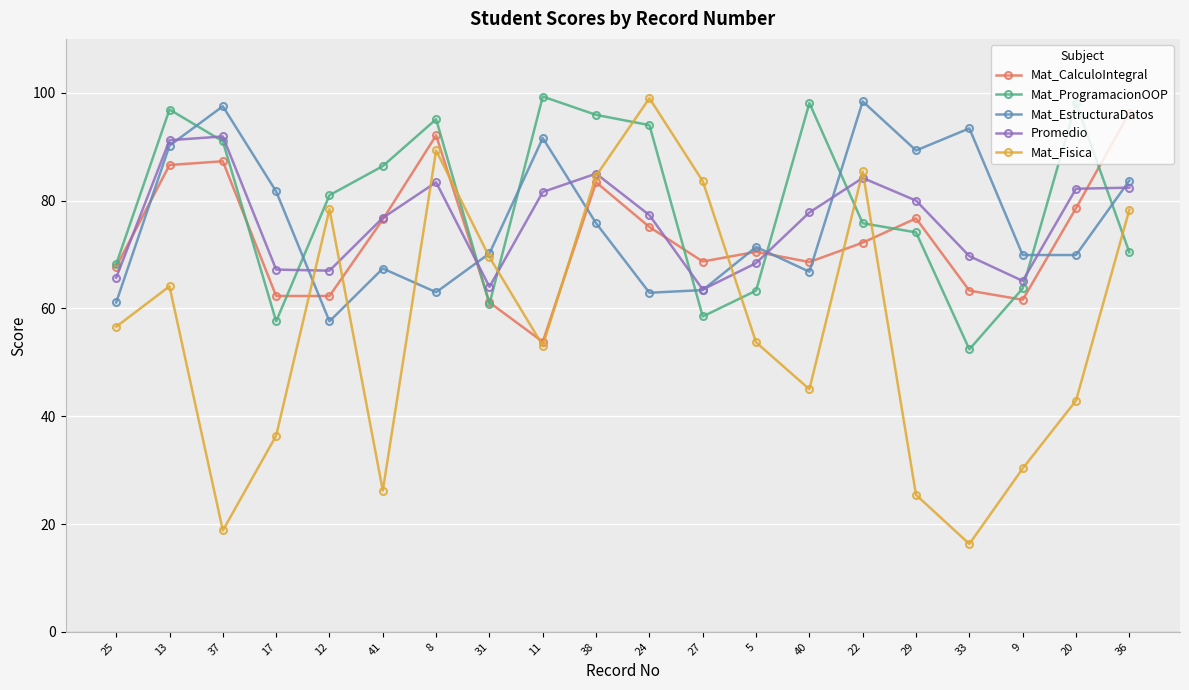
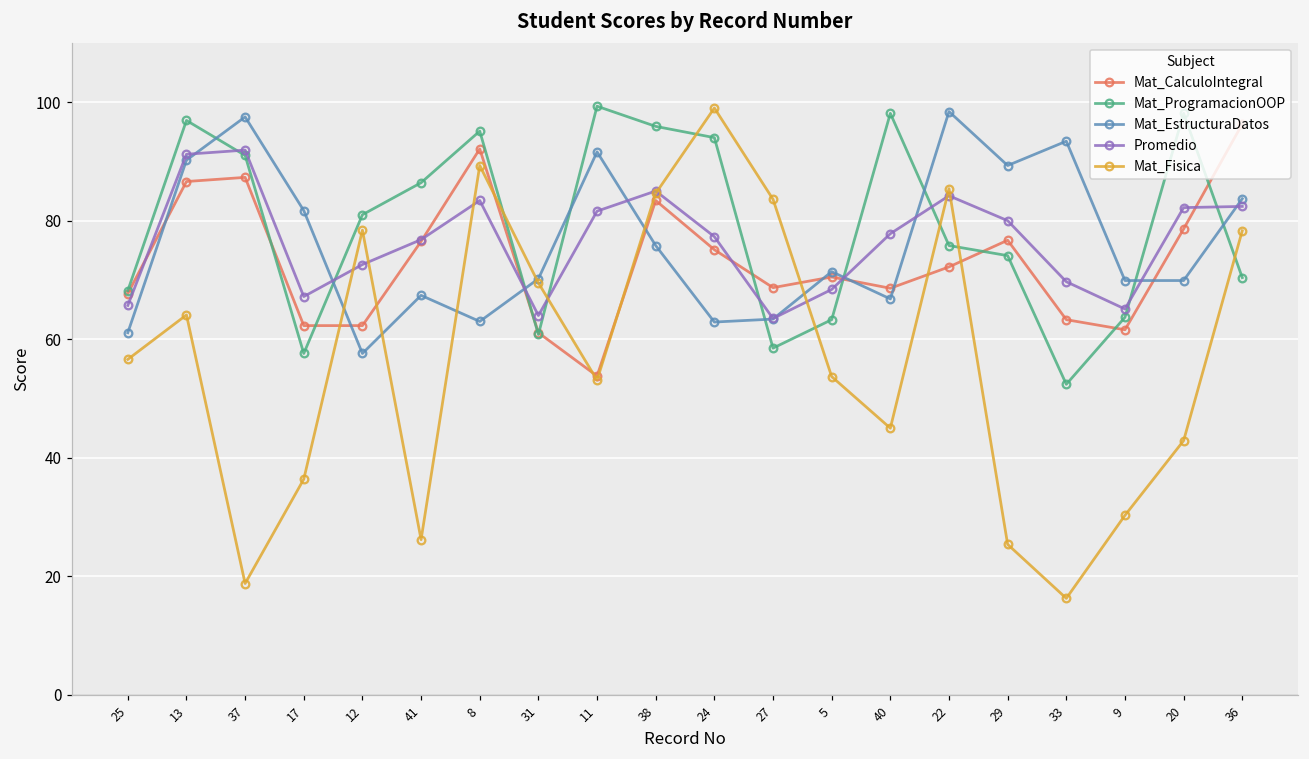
  {
    "Mat_CalculoIntegral": {
      "25": 68,
      "13": 87,
      "37": 87,
      "17": 62,
      "12": 62,
      "8": 92,
      "11": 54,
      "38": 83,
      "24": 75,
      "27": 69,
      "5": 71,
      "40": 69,
      "22": 72,
      "29": 77,
      "33": 63,
      "9": 62,
      "20": 79
    },
    "Mat_ProgramacionOOP": {
      "25": 68,
      "13": 97,
      "37": 91,
      "17": 58,
      "12": 81,
      "41": 86,
      "8": 95,
      "11": 99,
      "38": 96,
      "24": 94,
      "27": 59,
      "5": 63,
      "40": 98,
      "22": 76,
      "29": 74,
      "33": 52,
      "9": 64,
      "36": 70
    },
    "Mat_EstructuraDatos": {
      "25": 61,
      "13": 90,
      "37": 98,
      "17": 82,
      "12": 58,
      "41": 67,
      "8": 63,
      "31": 70,
      "11": 92,
      "38": 76,
      "24": 63,
      "5": 71,
      "40": 67,
      "22": 98,
      "29": 89,
      "33": 93,
      "9": 70,
      "20": 70,
      "36": 84
    },
    "Promedio": {
      "25": 66,
      "13": 91,
      "37": 92,
      "17": 67,
-     "12": 67,
+     "12": 73,
      "8": 83,
      "31": 64,
      "11": 82,
      "24": 77,
      "5": 68,
      "40": 78,
      "22": 84,
      "29": 80,
      "33": 70,
      "9": 65,
      "20": 82,
      "36": 82
    },
    "Mat_Fisica": {
      "25": 57,
      "13": 64,
      "37": 19,
      "17": 36,
      "12": 78,
      "41": 26,
      "8": 89,
      "31": 70,
      "11": 53,
      "24": 99,
      "27": 84,
      "5": 54,
      "40": 45,
      "22": 85,
      "29": 25,
      "33": 16,
      "9": 30,
      "20": 43,
      "36": 78
    }
  }
